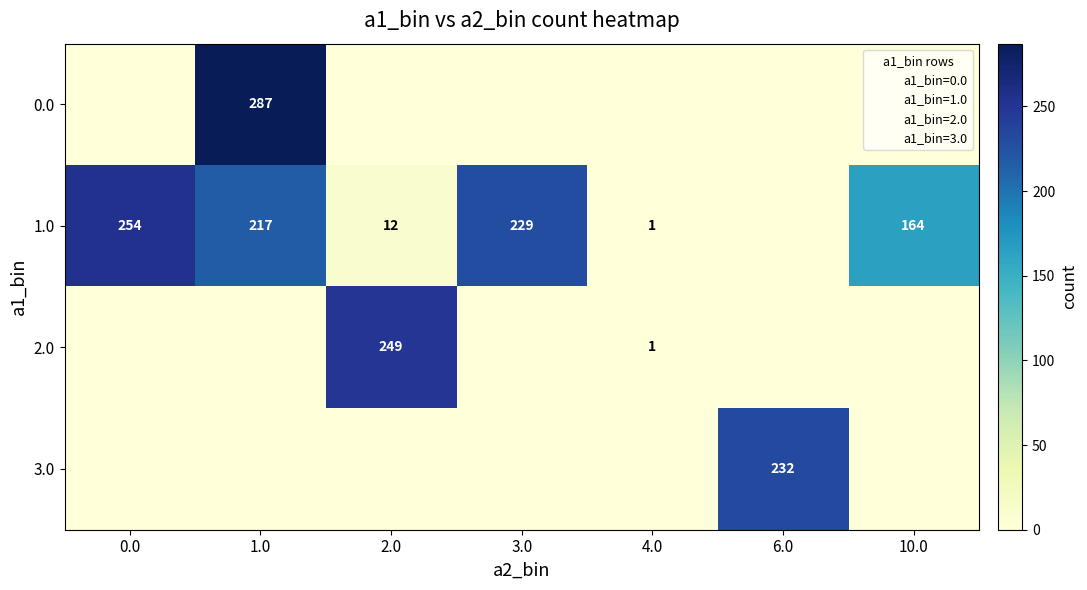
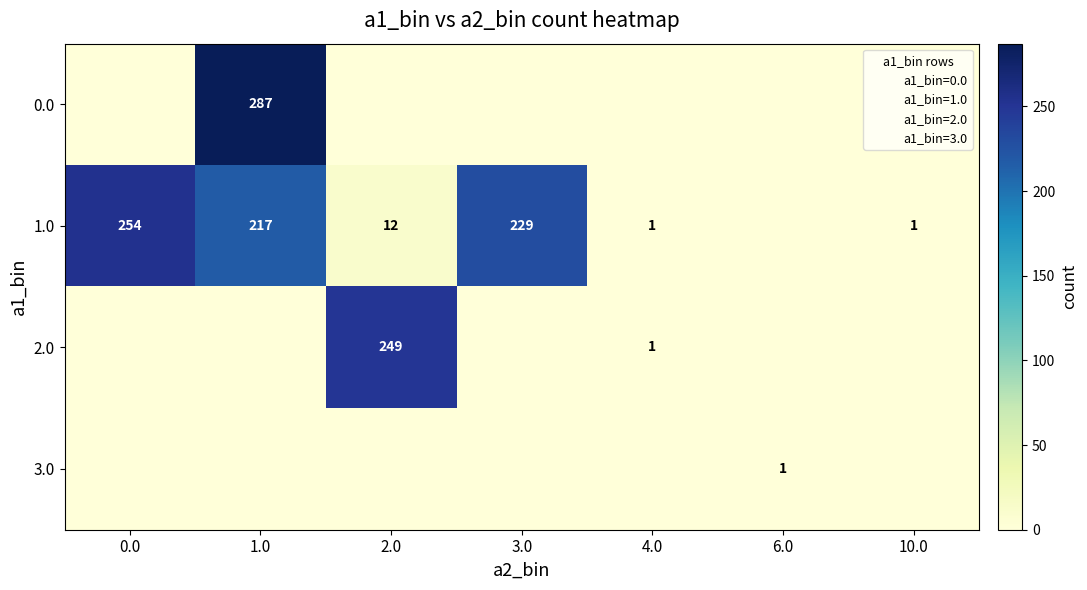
  {
    "0.0": {
      "1.0": 287
    },
    "1.0": {
      "0.0": 254,
      "1.0": 217,
      "2.0": 12,
      "3.0": 229,
      "4.0": 1,
-     "10.0": 164
+     "10.0": 1
    },
    "2.0": {
      "2.0": 249,
      "4.0": 1
    },
    "3.0": {
-     "6.0": 232
+     "6.0": 1
    }
  }
